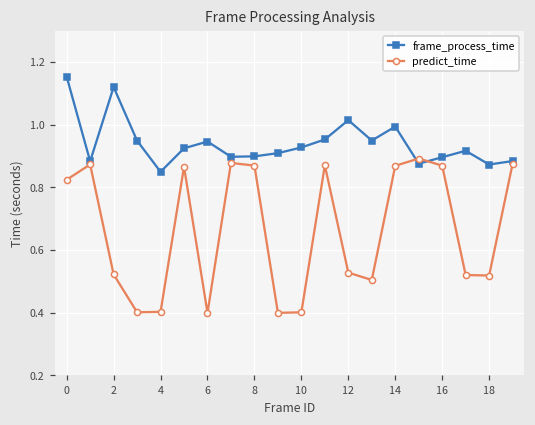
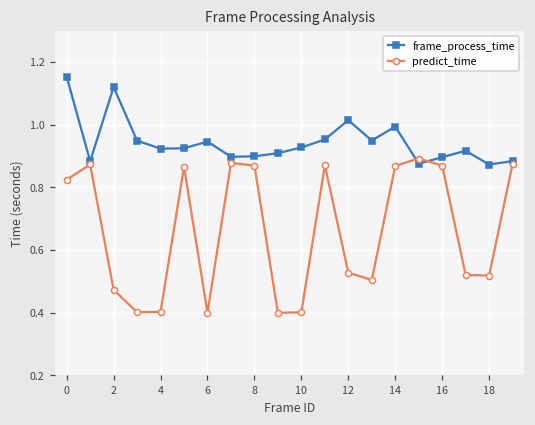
  {
    "frame_process_time": {
      "0": 1.15,
      "2": 1.12,
-     "4": 0.85,
+     "4": 0.92,
      "6": 0.95,
      "8": 0.90,
      "10": 0.93,
      "12": 1.01,
      "14": 0.99,
      "16": 0.90,
      "18": 0.87
    },
    "predict_time": {
      "0": 0.82,
-     "2": 0.52,
+     "2": 0.47,
      "4": 0.40,
      "6": 0.40,
      "8": 0.87,
      "10": 0.40,
      "12": 0.53,
      "14": 0.87,
      "16": 0.87,
      "18": 0.52
    }
  }
